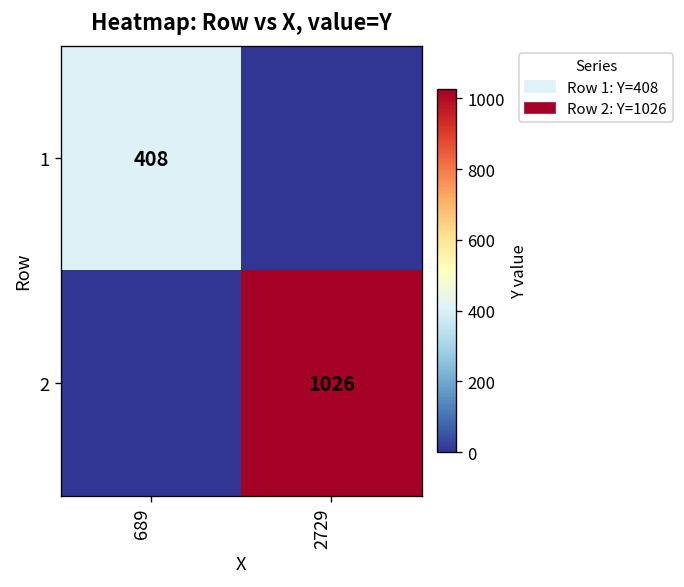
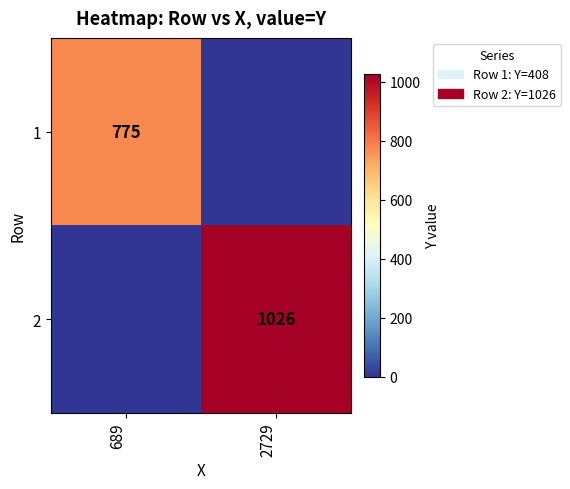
  {
    "1": {
-     "689": 408
+     "689": 775
    },
    "2": {
      "2729": 1026
    }
  }
